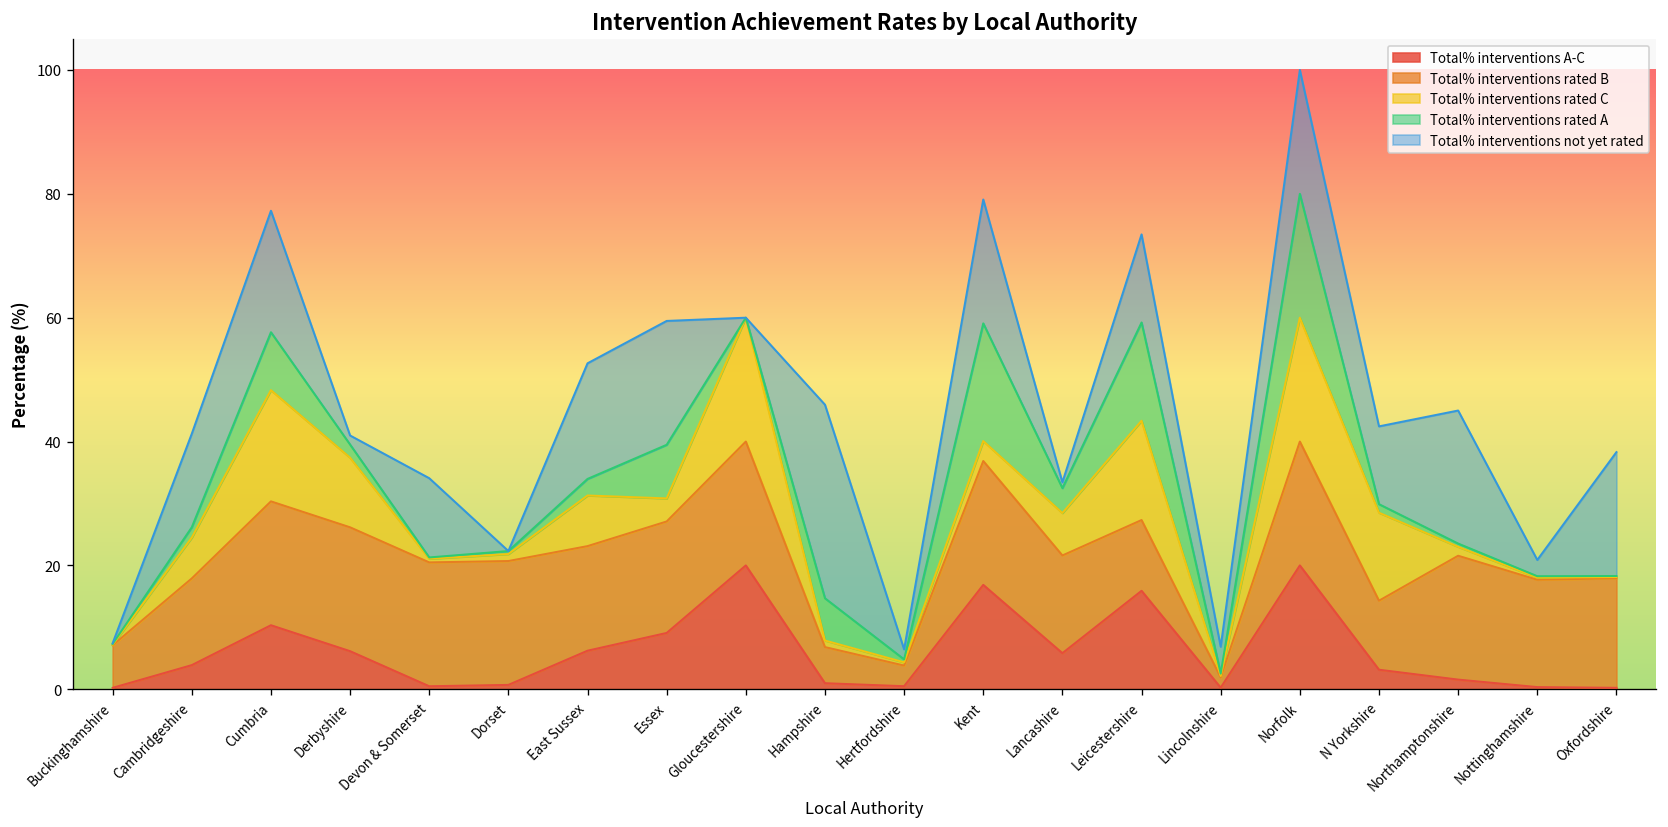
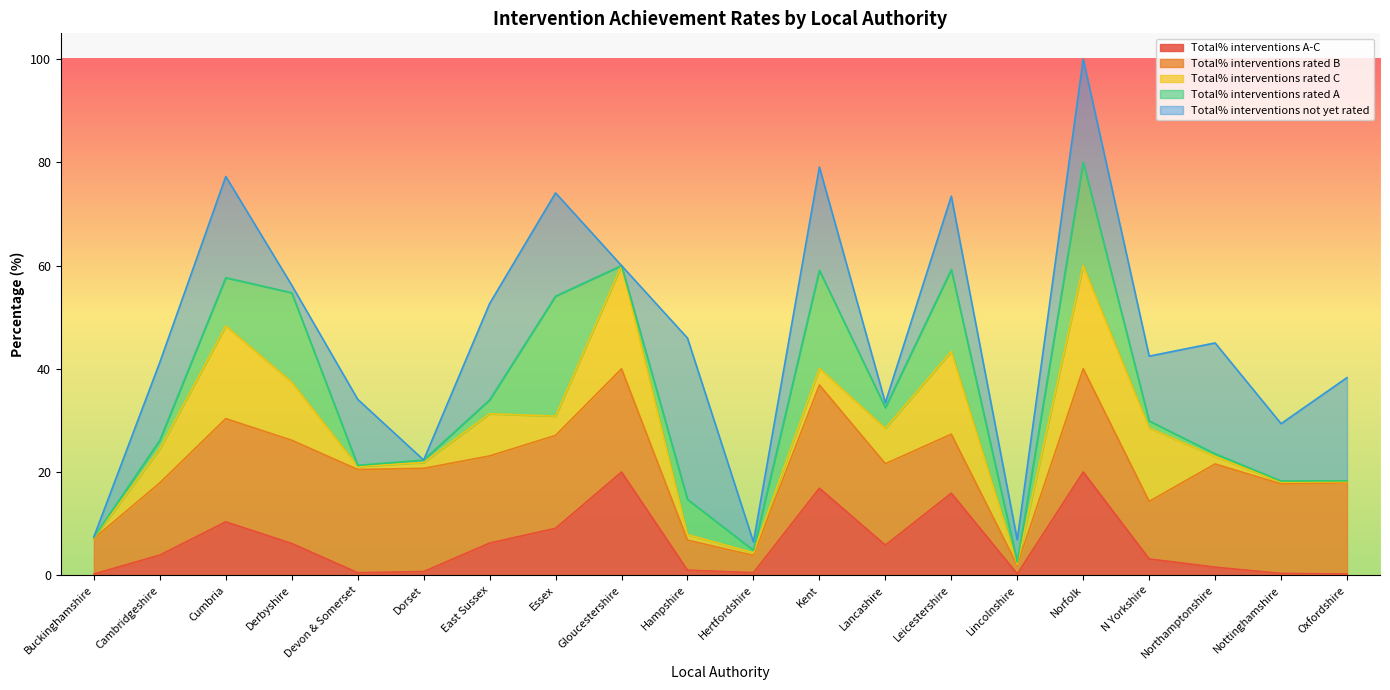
  {
    "Total% interventions rated C": {
      "Cambridgeshire": 7,
      "Cumbria": 18,
      "Derbyshire": 11,
      "East Sussex": 8,
      "Essex": 4,
      "Hampshire": 1,
      "Kent": 3,
      "Lancashire": 7,
      "Leicestershire": 16,
      "Norfolk": 20,
      "N Yorkshire": 14,
      "Northamptonshire": 1
    },
    "Total% interventions rated A": {
      "Cambridgeshire": 2,
      "Cumbria": 9,
-     "Derbyshire": 2,
+     "Derbyshire": 17,
      "East Sussex": 3,
-     "Essex": 9,
+     "Essex": 23,
      "Hampshire": 7,
      "Kent": 19,
      "Lancashire": 4,
      "Leicestershire": 16,
      "Norfolk": 20,
      "N Yorkshire": 1,
      "Northamptonshire": 1
    },
    "Total% interventions not yet rated": {
      "Cambridgeshire": 15,
      "Cumbria": 20,
      "Derbyshire": 1,
      "Devon & Somerset": 13,
      "East Sussex": 19,
      "Essex": 20,
      "Hampshire": 31,
      "Hertfordshire": 2,
      "Kent": 20,
      "Lancashire": 1,
      "Leicestershire": 14,
      "Lincolnshire": 4,
      "Norfolk": 20,
      "N Yorkshire": 13,
      "Northamptonshire": 21,
-     "Nottinghamshire": 3,
+     "Nottinghamshire": 11,
      "Oxfordshire": 20
    }
  }
